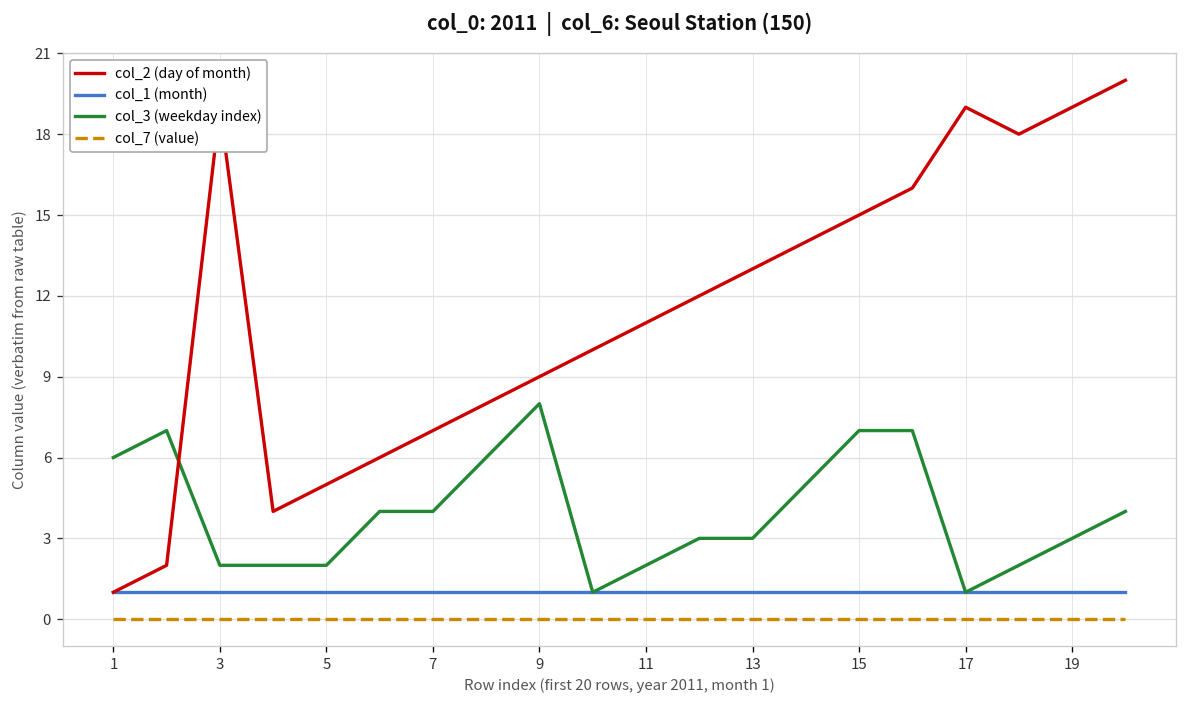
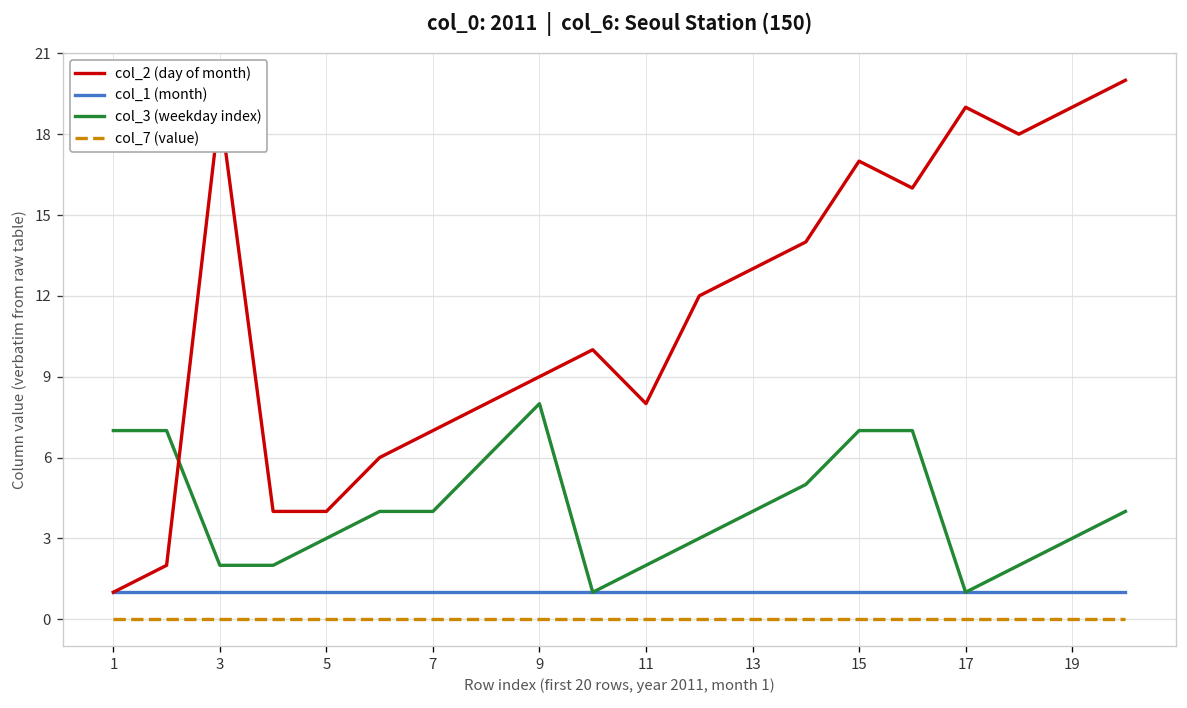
  {
    "col_2 (day of month)": {
-     "5": 5,
+     "5": 4,
      "7": 7,
      "9": 9,
-     "11": 11,
+     "11": 8,
      "13": 13,
-     "15": 15,
+     "15": 17,
      "17": 19,
      "19": 19
    },
    "col_1 (month)": {
      "3": 1,
      "5": 1,
      "7": 1,
      "9": 1,
      "11": 1,
      "13": 1,
      "15": 1,
      "19": 1
    },
    "col_3 (weekday index)": {
-     "1": 6,
+     "1": 7,
      "3": 2,
-     "5": 2,
+     "5": 3,
      "7": 4,
      "9": 8,
      "11": 2,
-     "13": 3,
+     "13": 4,
      "15": 7,
      "19": 3
    },
    "col_7 (value)": {
      "1": 0,
      "3": 0,
      "5": 0,
      "7": 0,
      "9": 0,
      "11": 0,
      "13": 0,
      "15": 0,
      "17": 0,
      "19": 0
    }
  }
